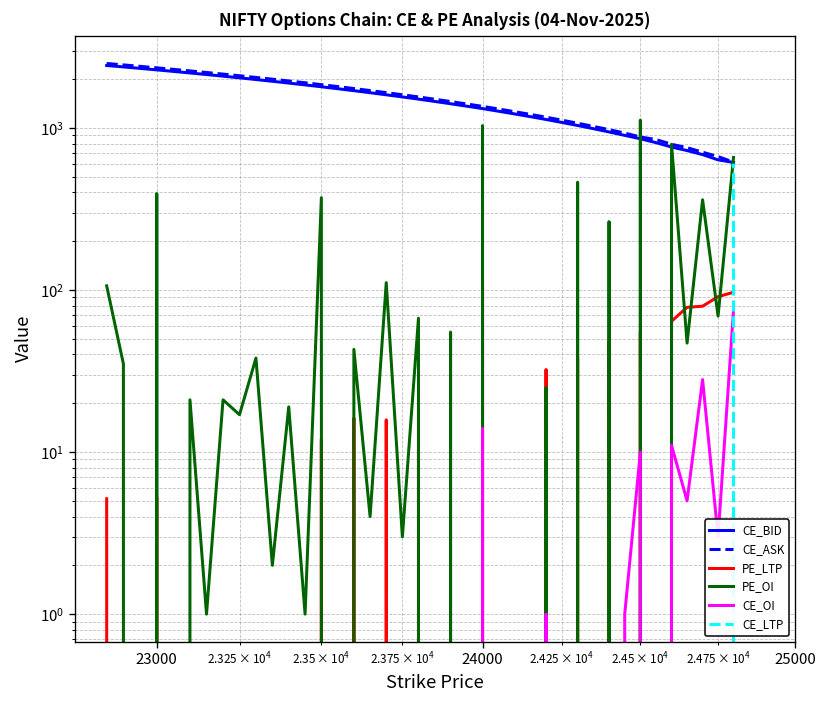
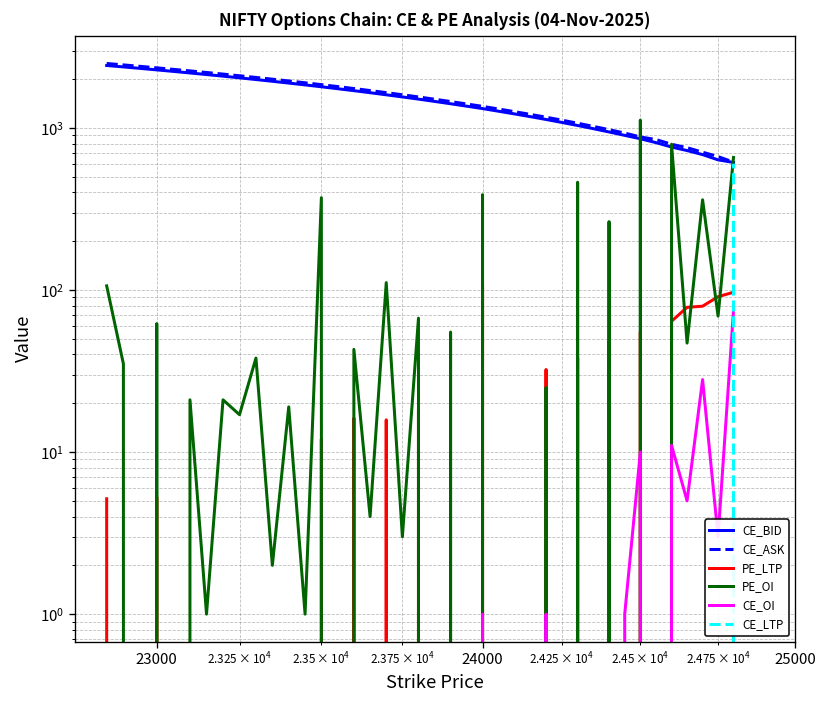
  {
    "PE_LTP": {
      "23000": 5.3,
      "24000": 110
    },
    "PE_OI": {
-     "23000": 390,
-     "24000": 1000
+     "23000": 60,
+     "24000": 390
    },
    "CE_OI": {
-     "24000": 14
+     "24000": 1
    }
  }
